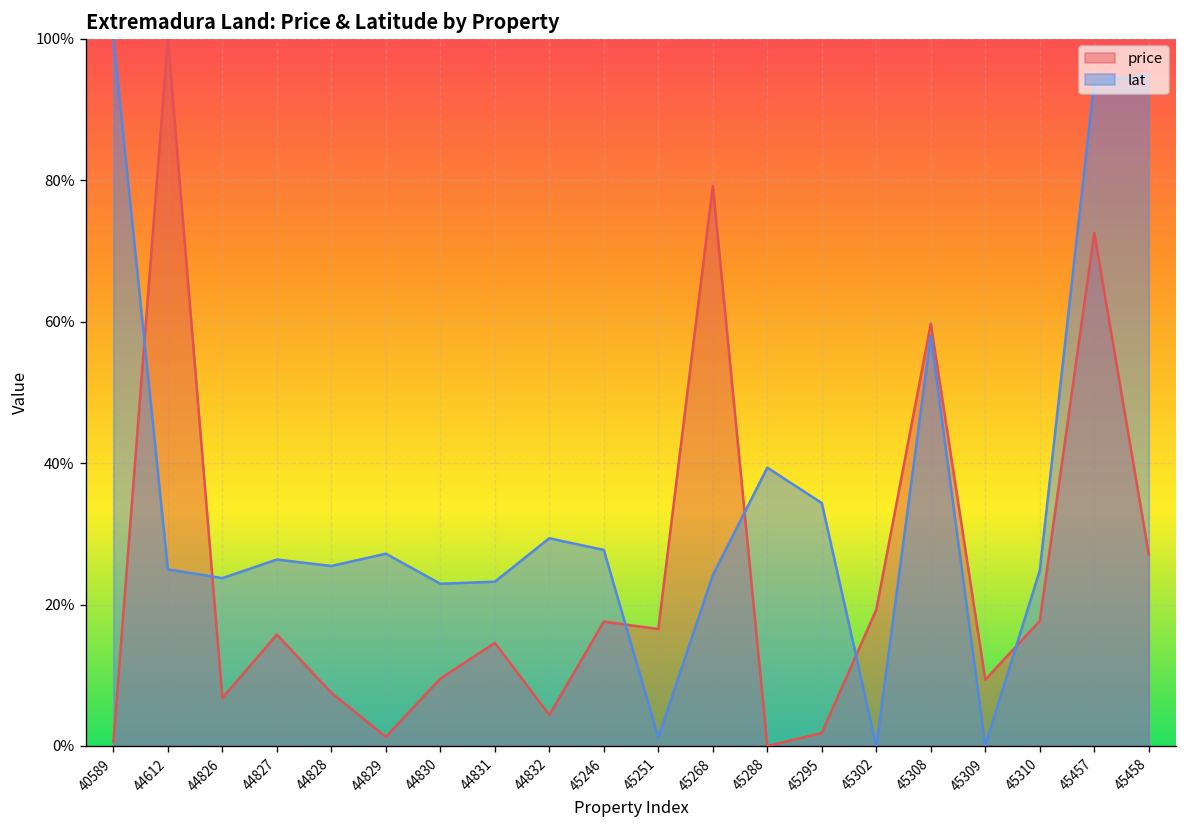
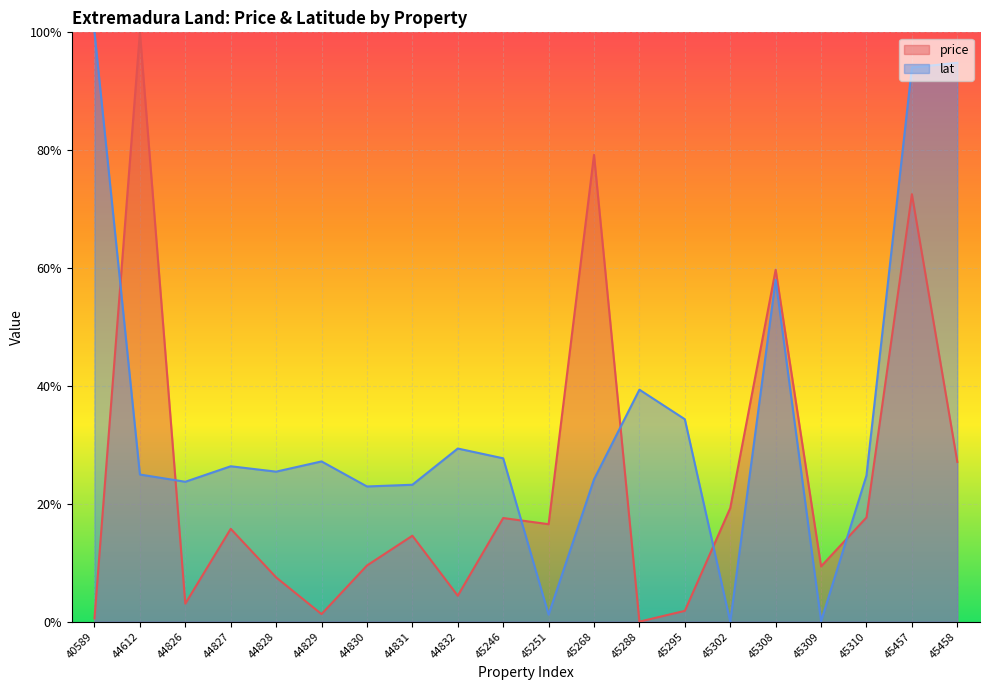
  {
    "price": {
      "40589": "1%",
      "44612": "100%",
-     "44826": "7%",
+     "44826": "3%",
      "44827": "16%",
      "44828": "8%",
      "44829": "1%",
      "44830": "10%",
      "44831": "15%",
      "44832": "4%",
      "45246": "18%",
      "45251": "17%",
      "45268": "79%",
      "45288": "0%",
      "45295": "2%",
      "45302": "19%",
      "45308": "60%",
      "45309": "9%",
      "45310": "18%",
      "45457": "73%",
      "45458": "27%"
    },
    "lat": {
      "40589": "100%",
      "44612": "25%",
      "44826": "24%",
      "44827": "26%",
      "44828": "25%",
      "44829": "27%",
      "44830": "23%",
      "44831": "23%",
      "44832": "29%",
      "45246": "28%",
      "45251": "1%",
      "45268": "24%",
      "45288": "39%",
      "45295": "34%",
      "45302": "0%",
      "45308": "58%",
      "45309": "0%",
      "45310": "25%"
    }
  }
